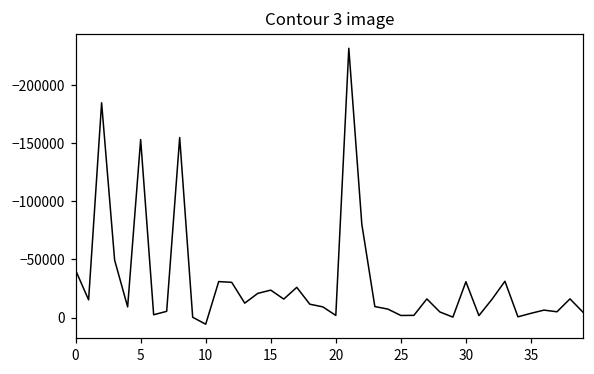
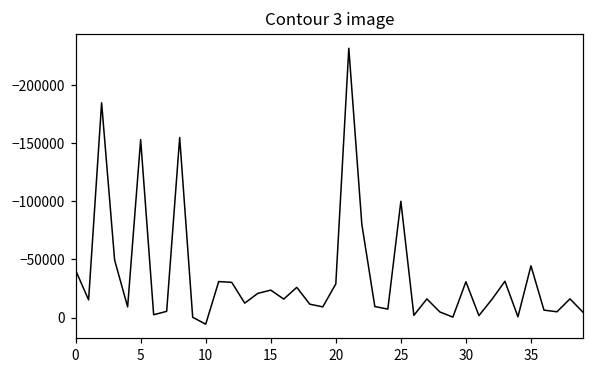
  {
    "0": -41000,
    "5": -153000,
    "10": 6000,
    "15": -24000,
-   "20": -2000,
-   "25": -2000,
+   "20": -29000,
+   "25": -100000,
    "30": -31000,
-   "35": -4000
+   "35": -45000
  }
